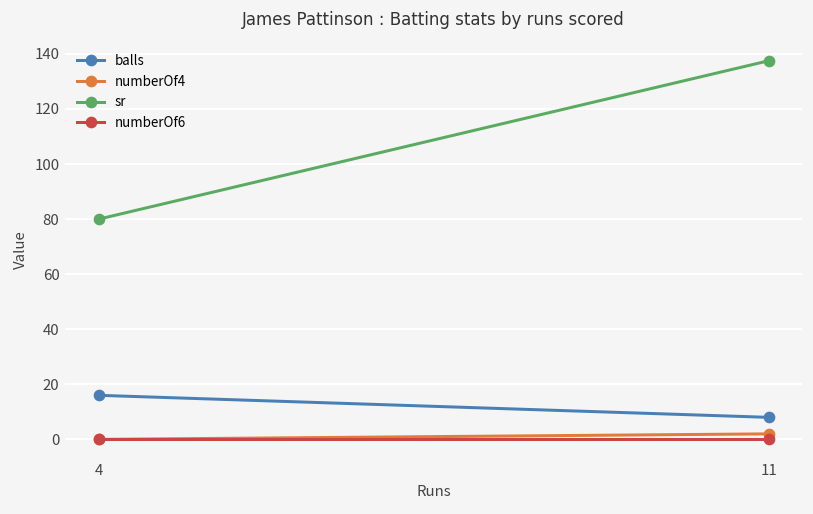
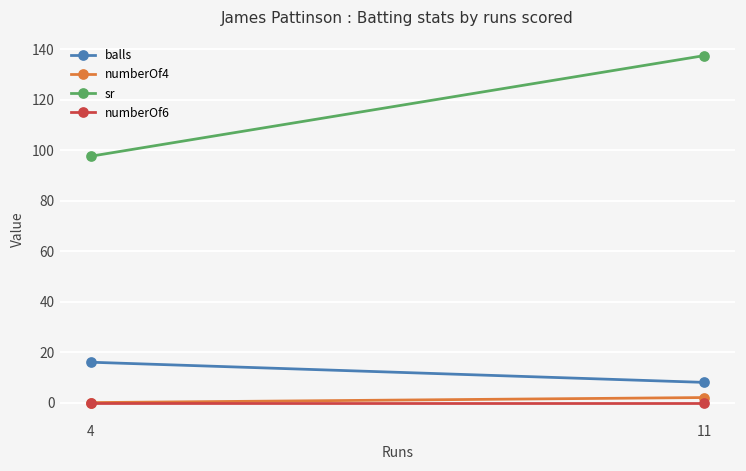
  {
    "balls": {
      "4": 16,
      "11": 8
    },
    "sr": {
-     "4": 80,
+     "4": 98,
      "11": 138
    }
  }
